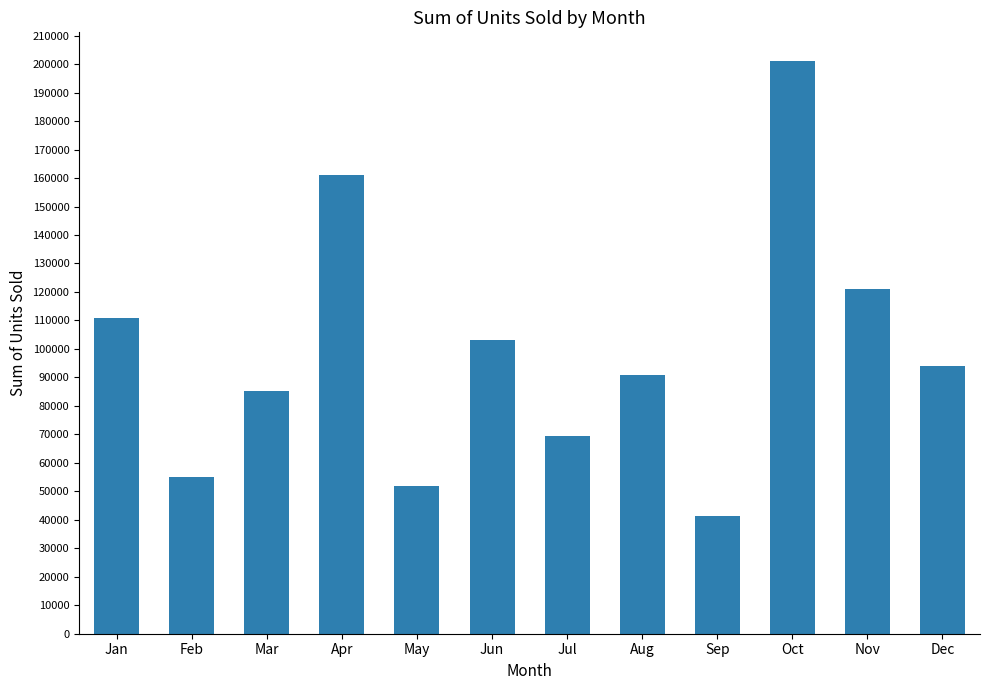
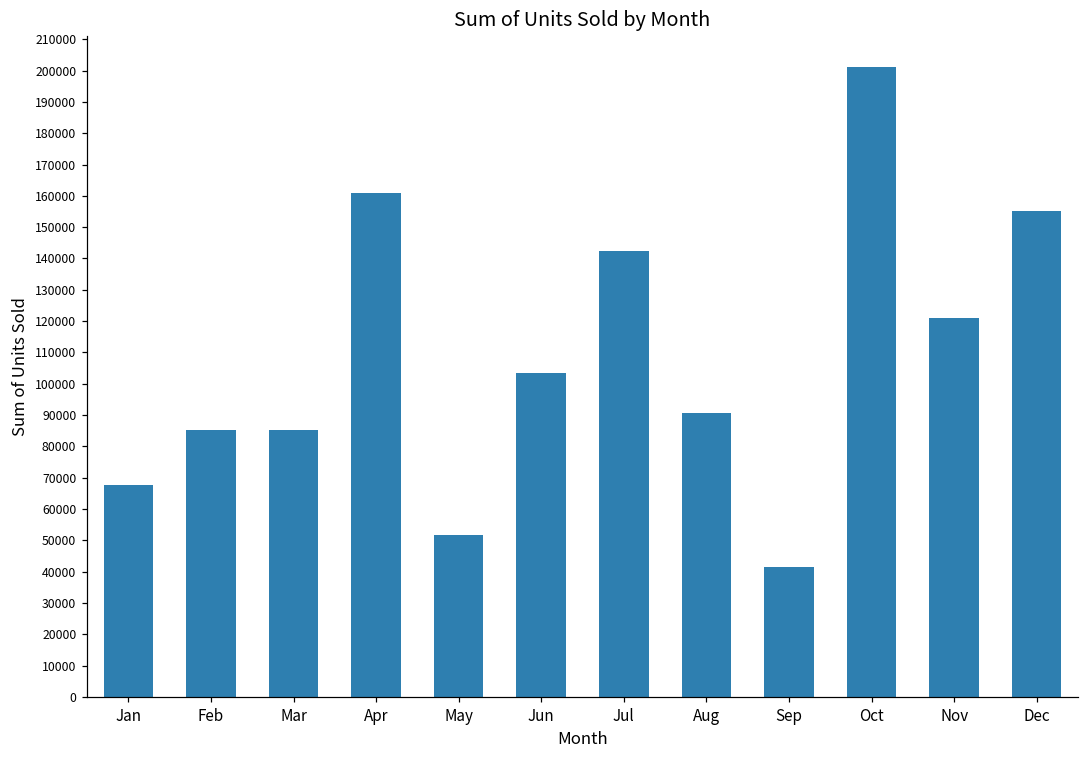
  {
-   "Jan": 111000,
-   "Feb": 55000,
+   "Jan": 68000,
+   "Feb": 85000,
    "Mar": 85000,
    "Apr": 161000,
    "May": 52000,
    "Jun": 103000,
-   "Jul": 69000,
+   "Jul": 142000,
    "Aug": 91000,
    "Sep": 41000,
    "Oct": 201000,
    "Nov": 121000,
-   "Dec": 94000
+   "Dec": 155000
  }
